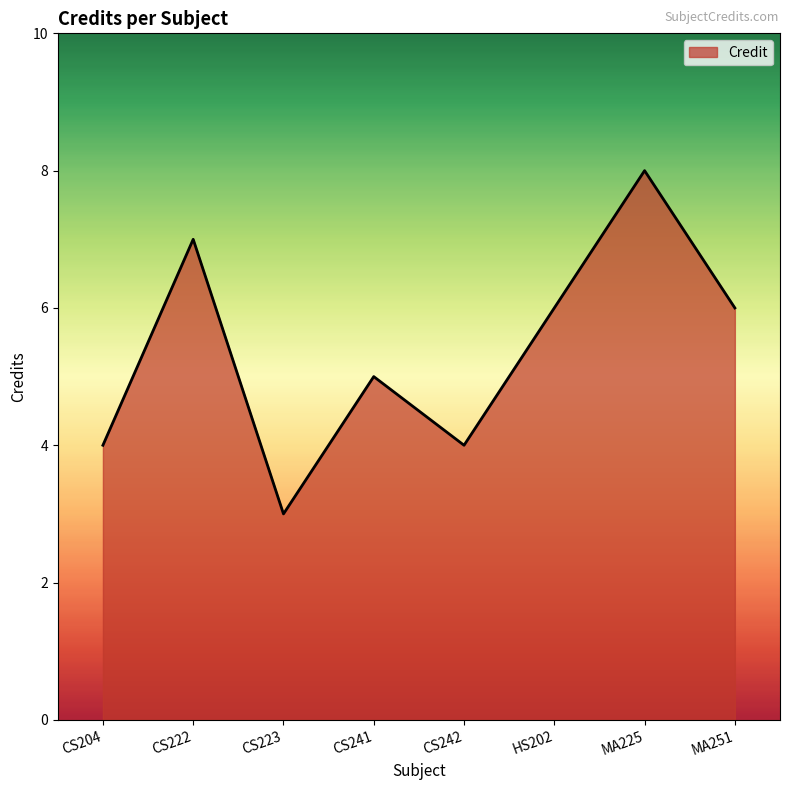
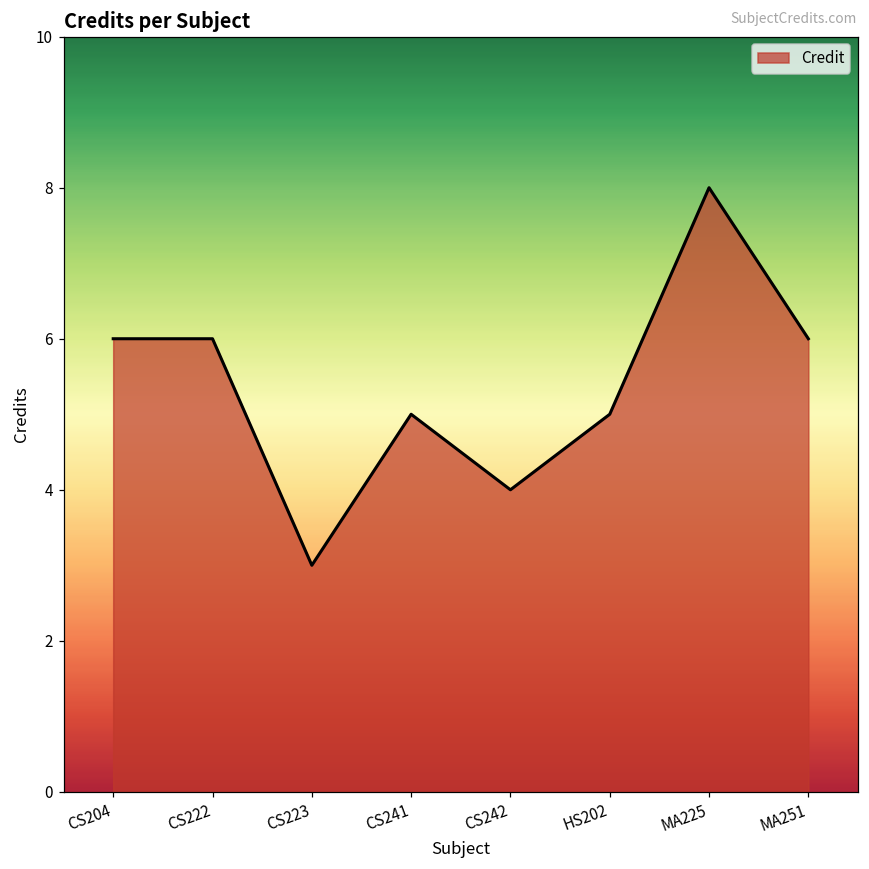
  {
-   "CS204": 4,
-   "CS222": 7,
+   "CS204": 6,
+   "CS222": 6,
    "CS223": 3,
    "CS241": 5,
    "CS242": 4,
-   "HS202": 6,
+   "HS202": 5,
    "MA225": 8,
    "MA251": 6
  }
